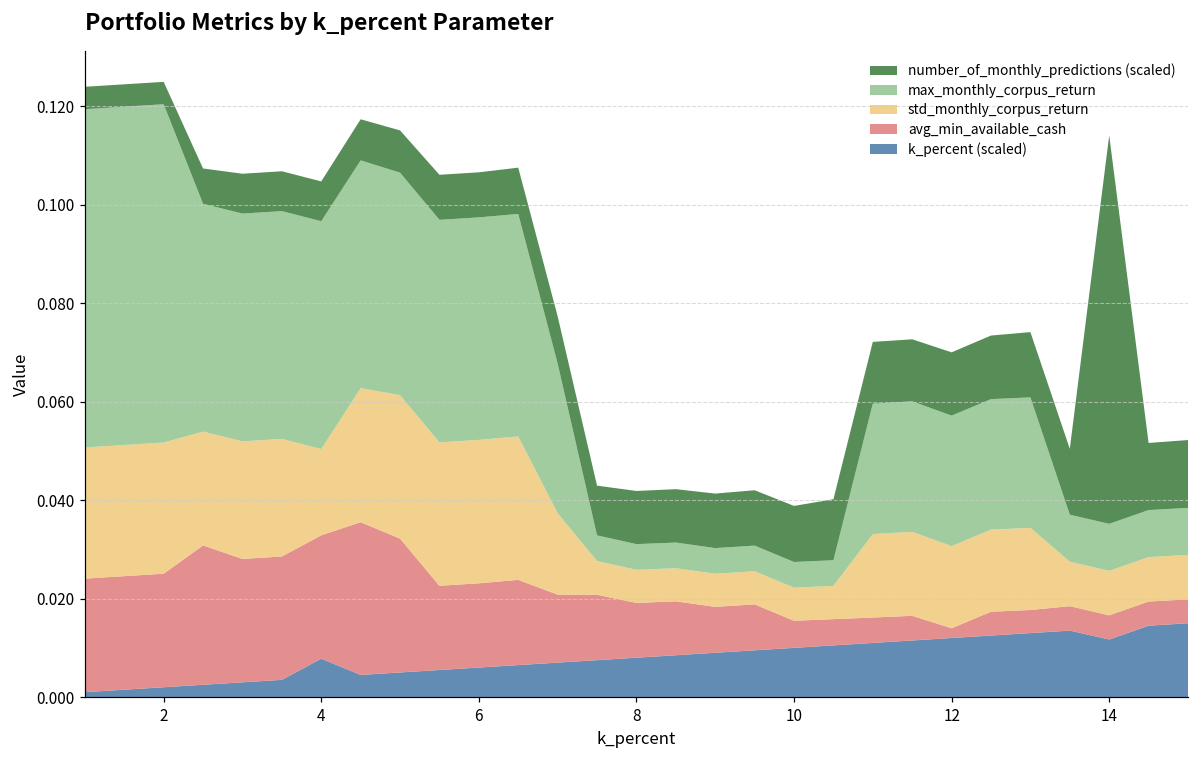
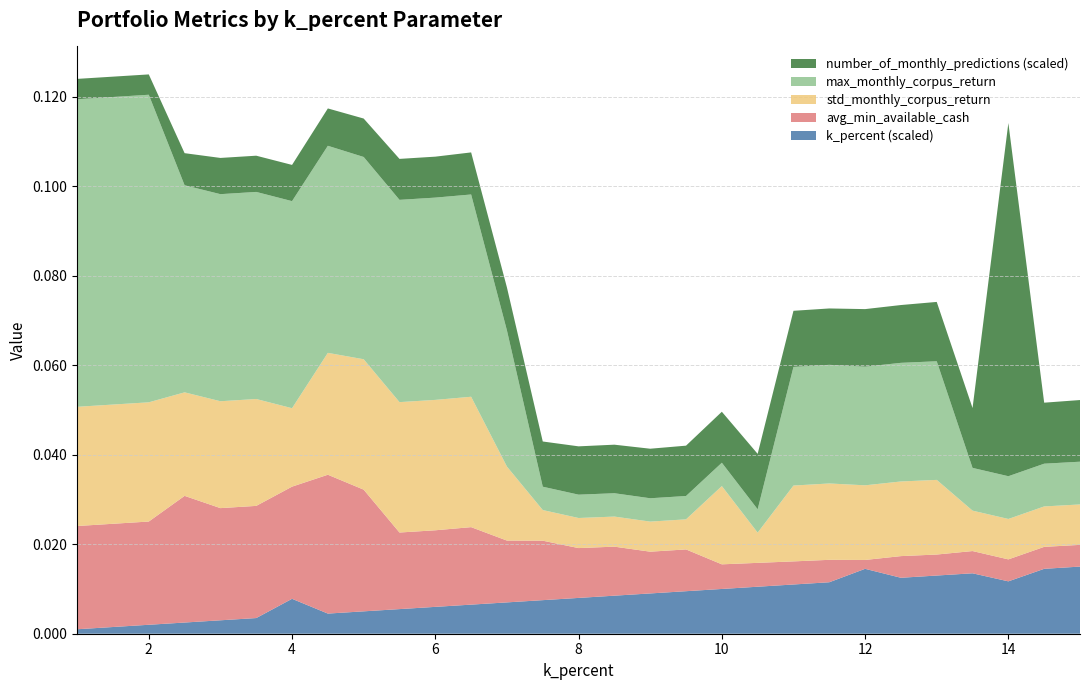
  {
    "k_percent (scaled)": {
      "2": 0.002,
      "4": 0.008,
      "6": 0.006,
      "8": 0.008,
      "10": 0.010,
-     "12": 0.012,
+     "12": 0.015,
      "14": 0.012
    },
    "avg_min_available_cash": {
      "2": 0.023,
      "4": 0.025,
      "6": 0.017,
      "8": 0.011,
      "10": 0.006,
      "12": 0.002,
      "14": 0.005
    },
    "std_monthly_corpus_return": {
      "2": 0.027,
      "4": 0.018,
      "6": 0.029,
      "8": 0.007,
-     "10": 0.007,
+     "10": 0.017,
      "12": 0.017,
      "14": 0.009
    },
    "max_monthly_corpus_return": {
      "2": 0.069,
      "4": 0.046,
      "6": 0.045,
      "8": 0.005,
      "10": 0.005,
      "12": 0.027,
      "14": 0.010
    },
    "number_of_monthly_predictions (scaled)": {
      "2": 0.005,
      "4": 0.008,
      "6": 0.009,
      "8": 0.011,
      "10": 0.011,
      "12": 0.013,
      "14": 0.079
    }
  }
